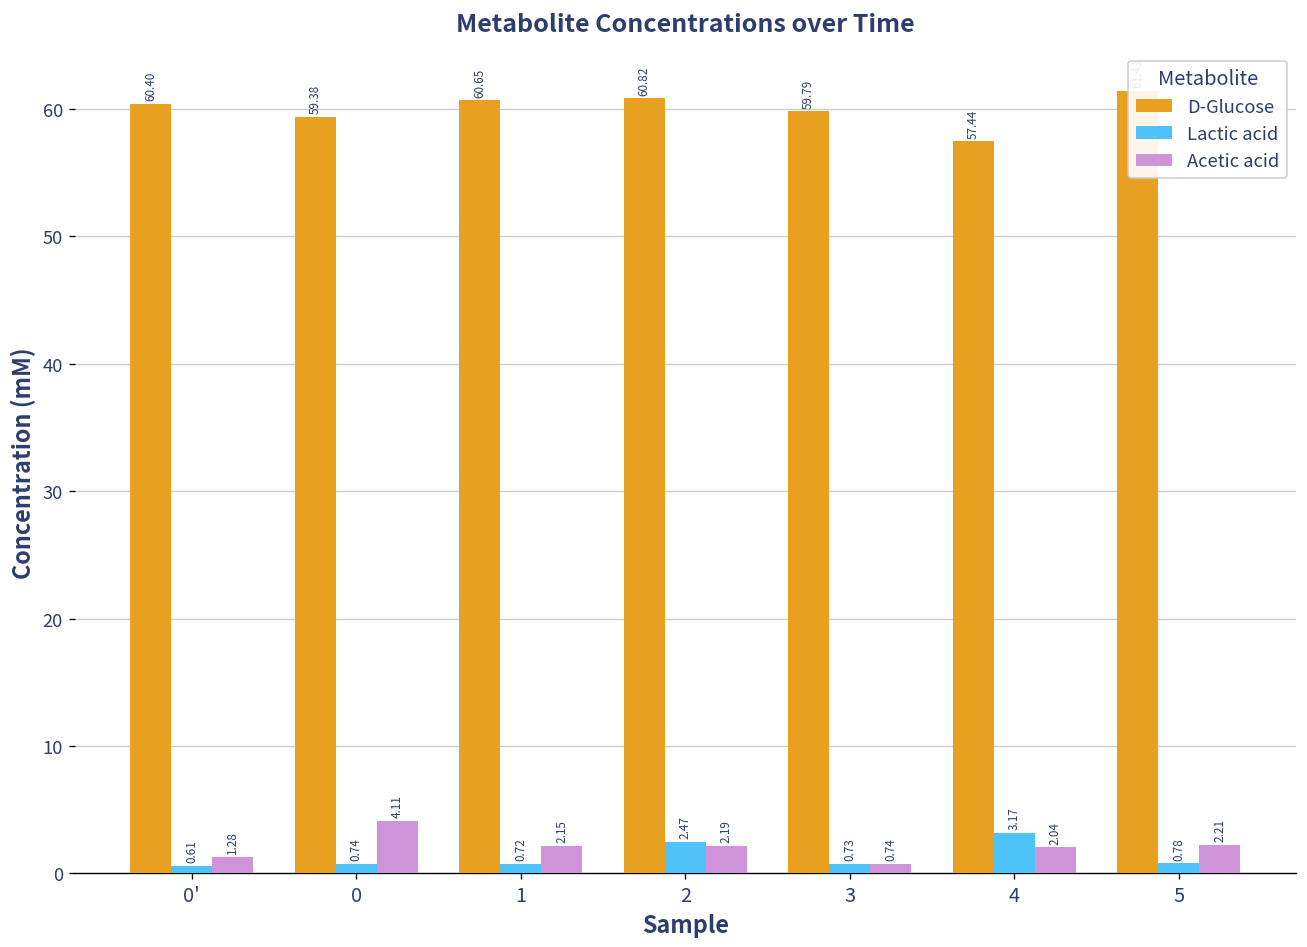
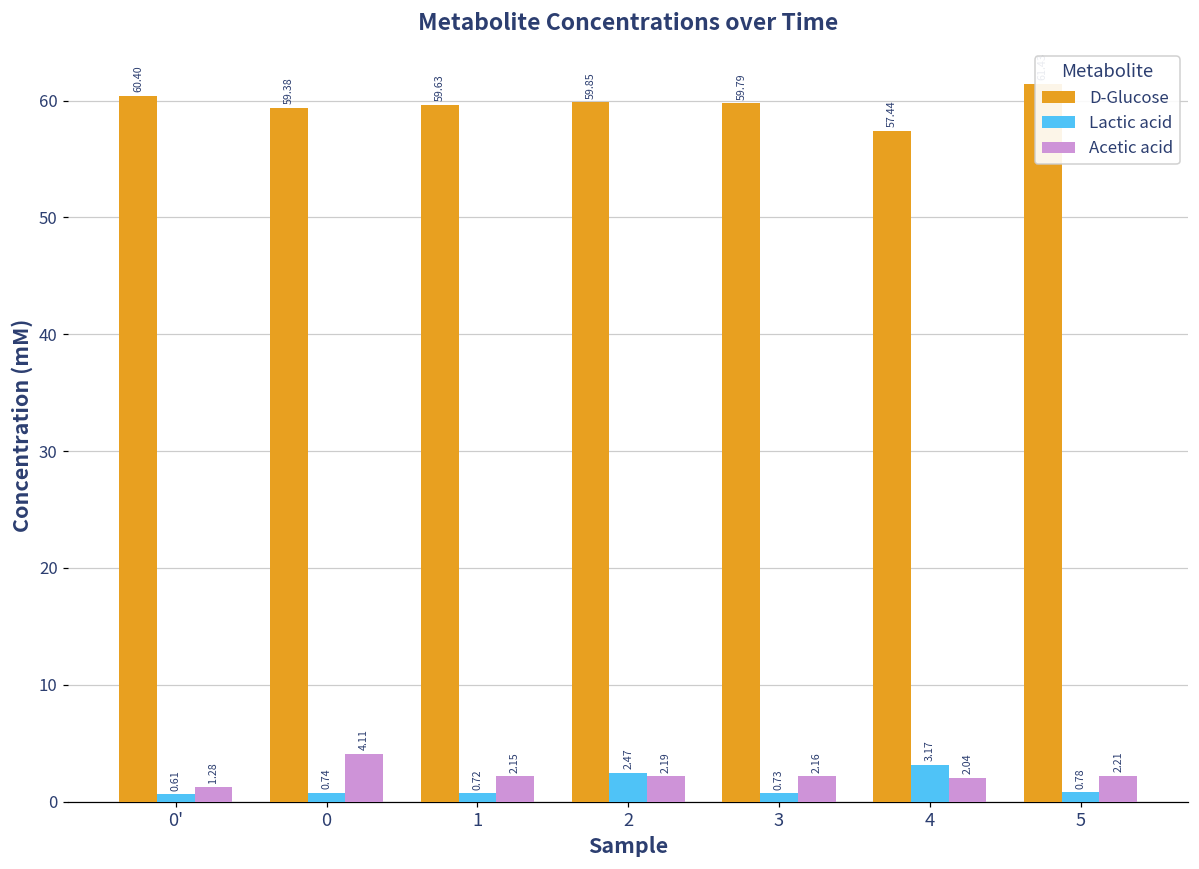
  {
    "D-Glucose": {
      "0'": 60.40,
      "0": 59.38,
-     "1": 60.65,
-     "2": 60.82,
+     "1": 59.63,
+     "2": 59.85,
      "3": 59.79,
      "4": 57.44
    },
    "Lactic acid": {
      "0'": 0.61,
      "0": 0.74,
      "1": 0.72,
      "2": 2.47,
      "3": 0.73,
      "4": 3.17,
      "5": 0.78
    },
    "Acetic acid": {
      "0'": 1.28,
      "0": 4.11,
      "1": 2.15,
      "2": 2.19,
-     "3": 0.74,
+     "3": 2.16,
      "4": 2.04,
      "5": 2.21
    }
  }
